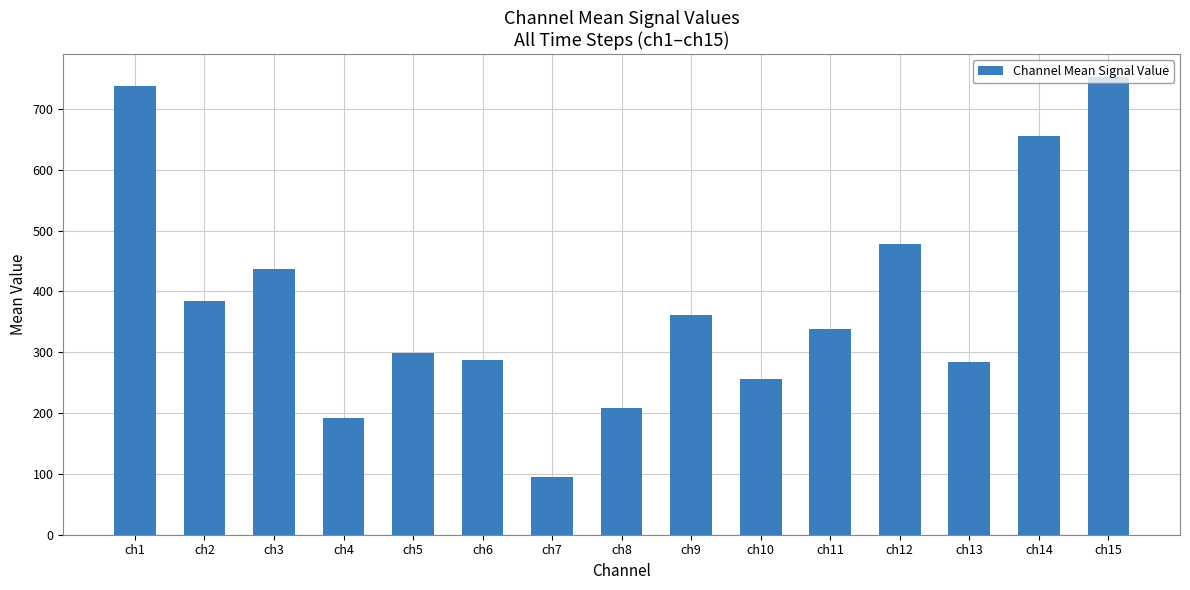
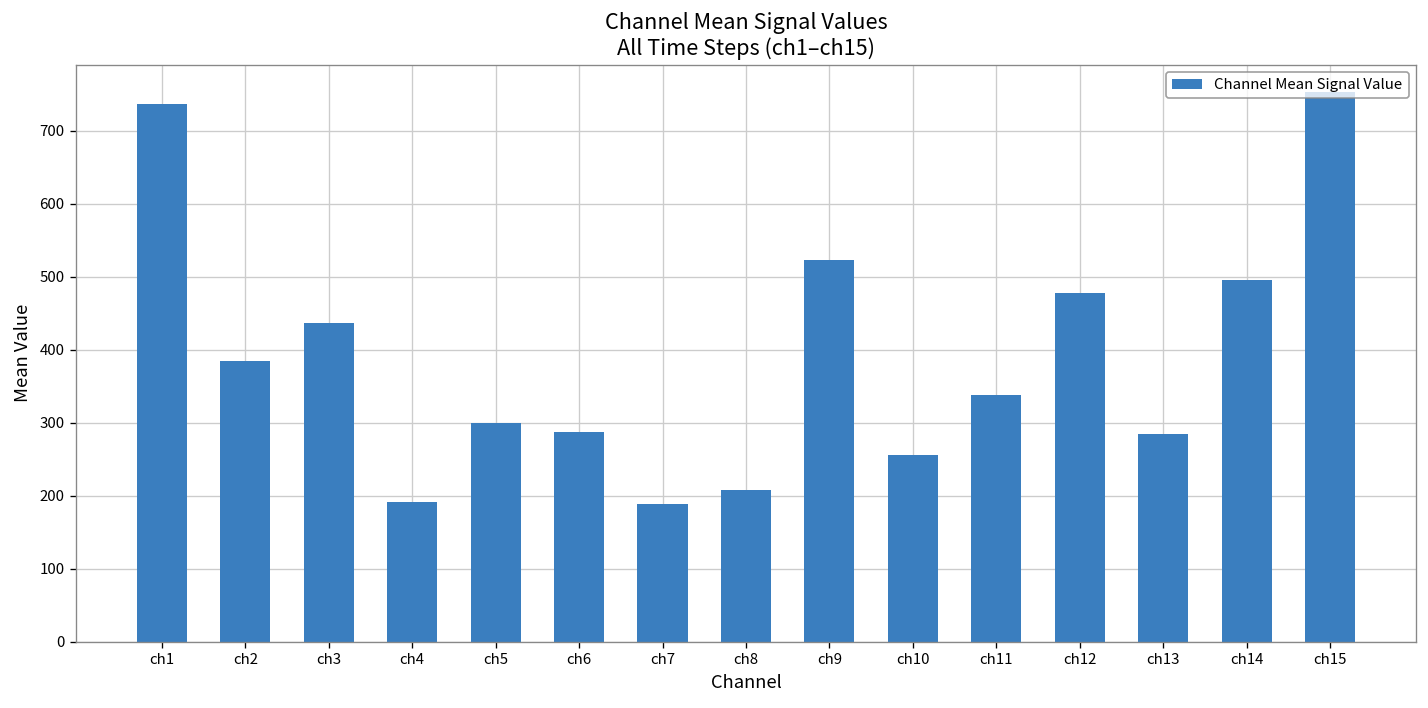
  {
    "ch1": 740,
    "ch2": 380,
    "ch3": 440,
    "ch4": 190,
    "ch5": 300,
    "ch6": 290,
-   "ch7": 100,
+   "ch7": 190,
    "ch8": 210,
-   "ch9": 360,
+   "ch9": 520,
    "ch10": 260,
    "ch11": 340,
    "ch12": 480,
    "ch13": 280,
-   "ch14": 660
+   "ch14": 500
  }
